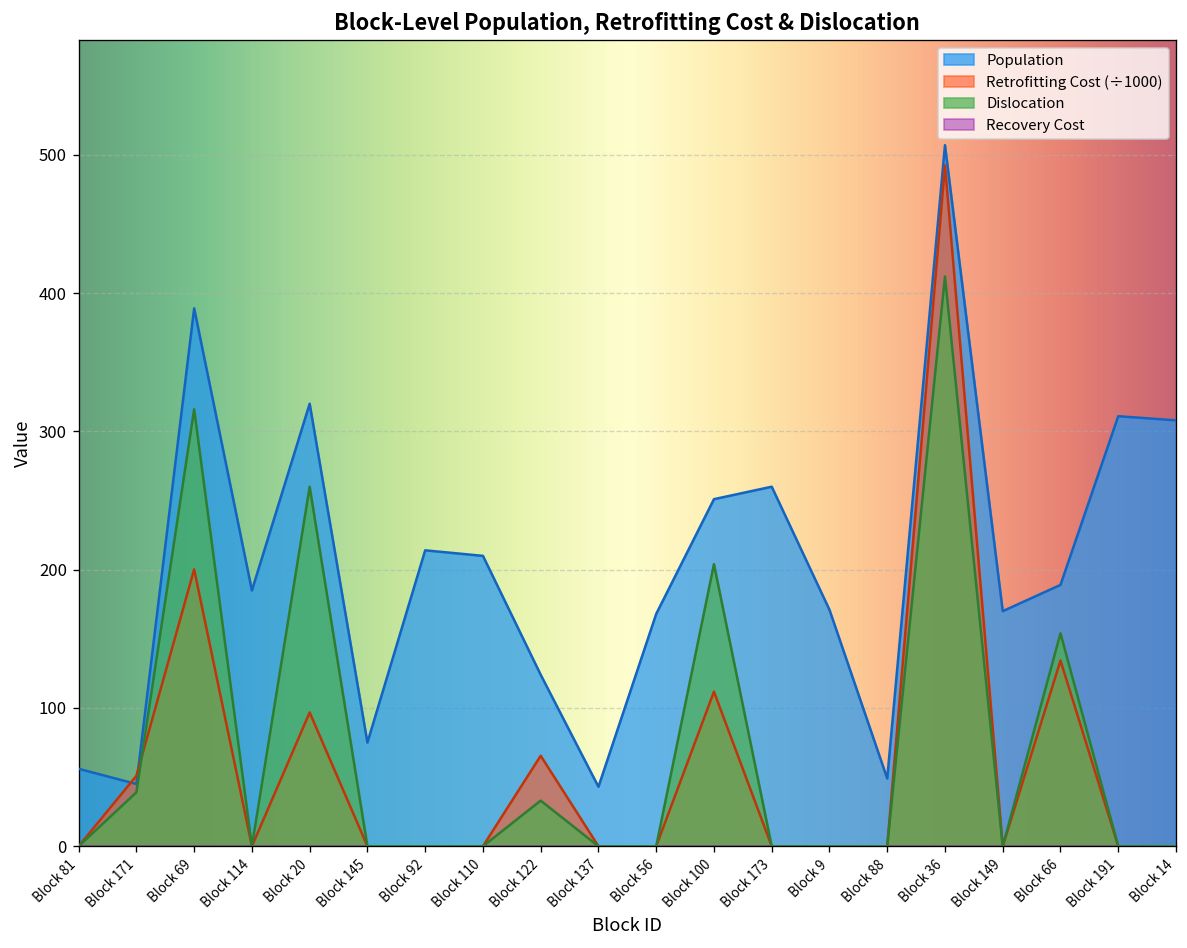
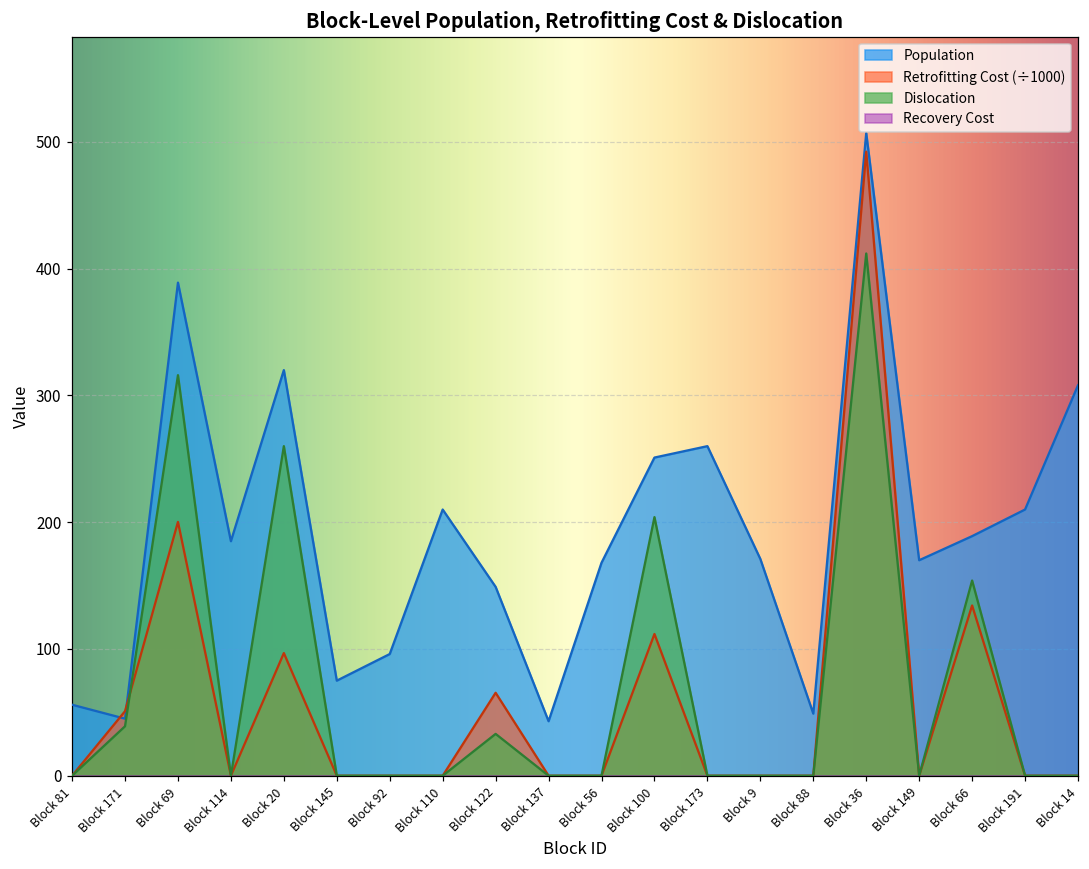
  {
    "Population": {
      "Block 81": 56,
      "Block 171": 45,
      "Block 69": 389,
      "Block 114": 185,
      "Block 20": 320,
      "Block 145": 75,
-     "Block 92": 214,
+     "Block 92": 96,
      "Block 110": 210,
-     "Block 122": 124,
+     "Block 122": 149,
      "Block 137": 43,
      "Block 56": 168,
      "Block 100": 251,
      "Block 173": 260,
      "Block 9": 171,
      "Block 88": 49,
      "Block 36": 507,
      "Block 149": 170,
      "Block 66": 189,
-     "Block 191": 311,
+     "Block 191": 210,
      "Block 14": 308
    },
    "Retrofitting Cost (÷1000)": {
      "Block 171": 51,
      "Block 69": 200,
      "Block 20": 97,
      "Block 122": 65,
      "Block 100": 112,
      "Block 36": 492,
      "Block 66": 134
    },
    "Dislocation": {
      "Block 171": 39,
      "Block 69": 316,
      "Block 20": 260,
      "Block 122": 33,
      "Block 100": 204,
      "Block 36": 412,
      "Block 66": 154
    },
    "Recovery Cost": {
      "Block 171": 0,
      "Block 69": 0,
      "Block 20": 0,
      "Block 122": 0,
      "Block 100": 0,
      "Block 36": 0,
      "Block 66": 0
    }
  }
